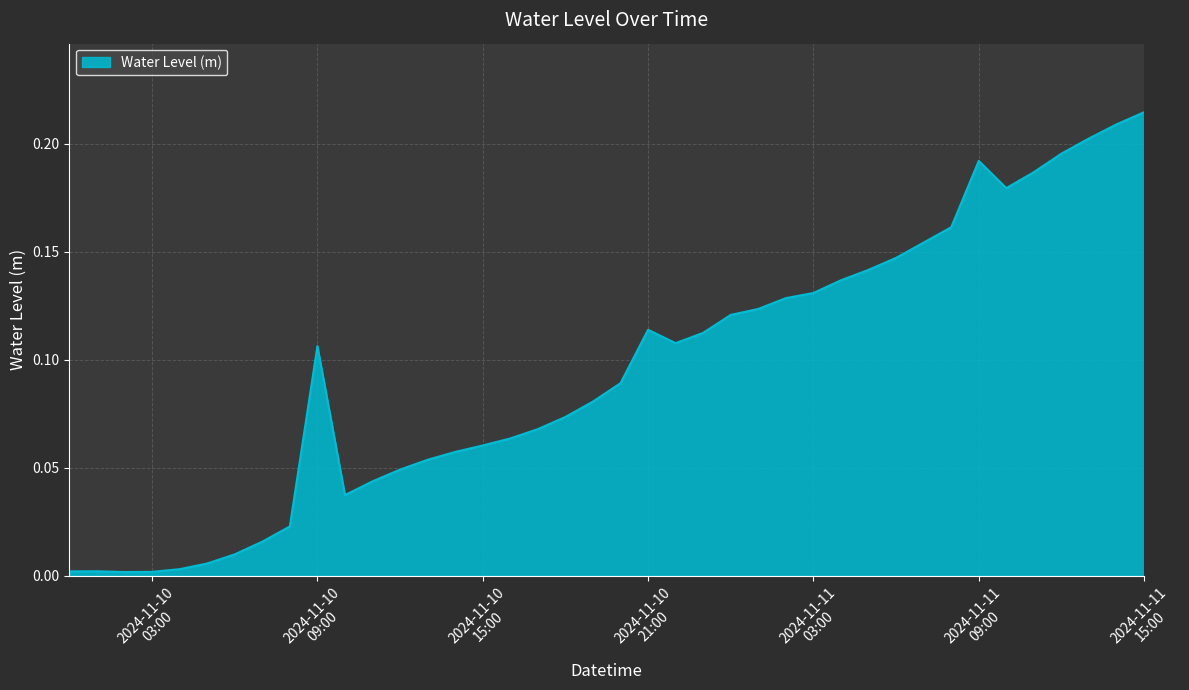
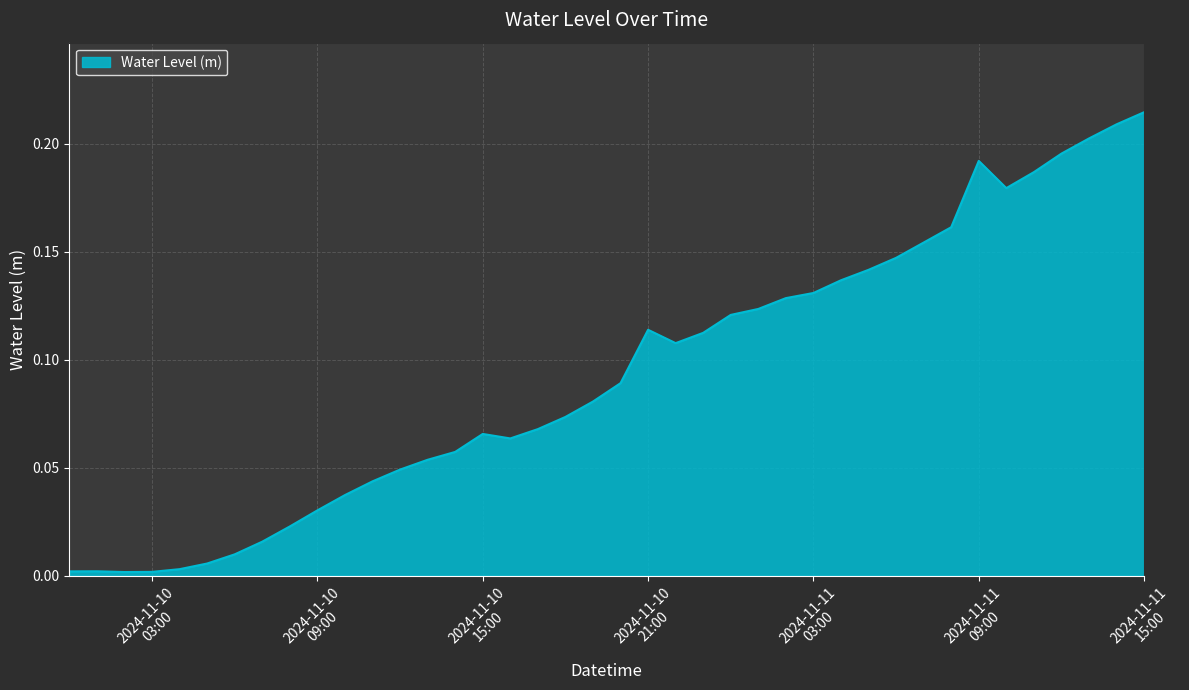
  {
    "2024-11-10 03:00": 0.002,
-   "2024-11-10 09:00": 0.106,
-   "2024-11-10 15:00": 0.060,
+   "2024-11-10 09:00": 0.030,
+   "2024-11-10 15:00": 0.066,
    "2024-11-10 21:00": 0.114,
    "2024-11-11 03:00": 0.131,
    "2024-11-11 09:00": 0.192,
    "2024-11-11 15:00": 0.215
  }
